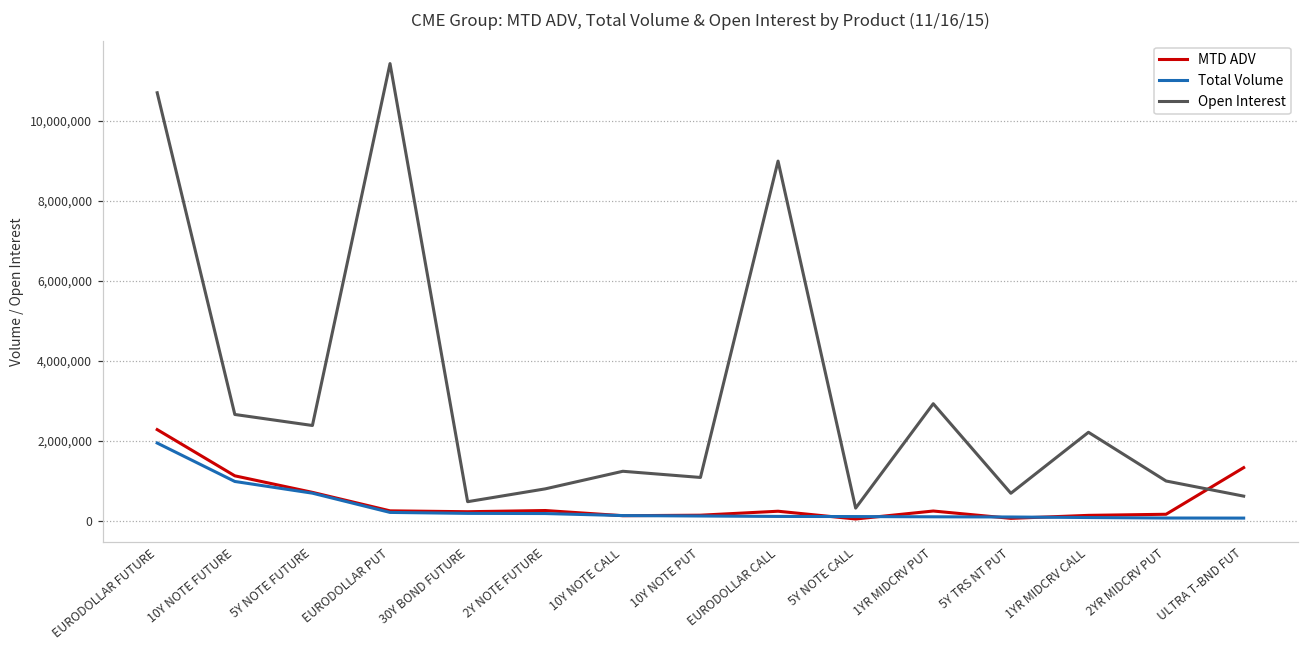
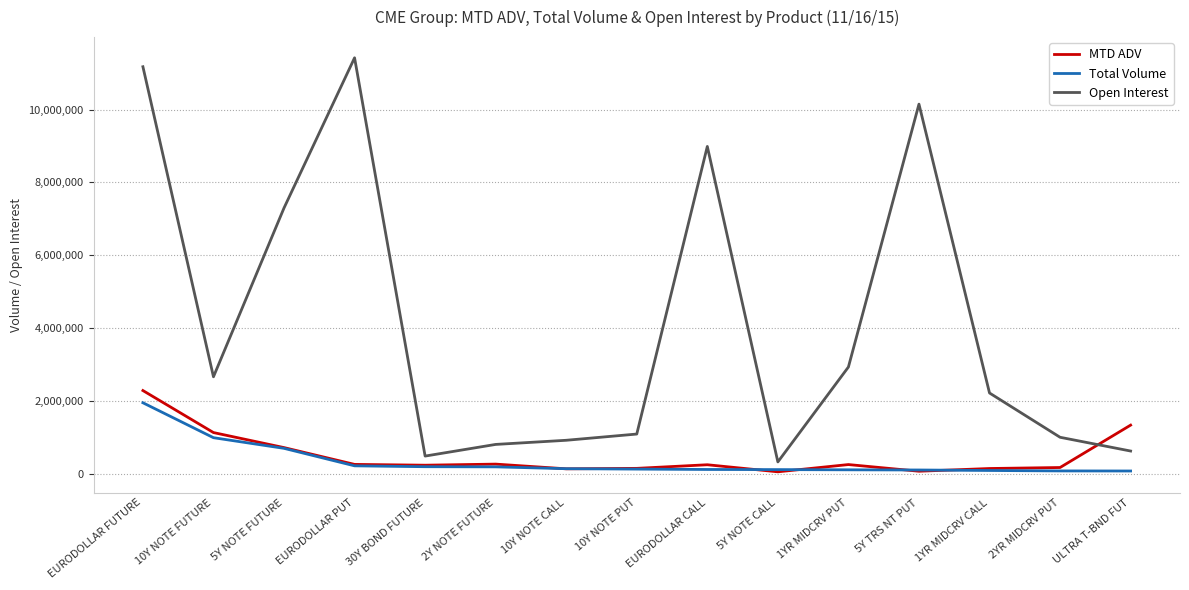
  {
    "MTD ADV": {
      "EURODOLLAR FUTURE": "2,300,000",
      "10Y NOTE FUTURE": "1,100,000",
      "2Y NOTE FUTURE": "300,000",
      "EURODOLLAR CALL": "200,000",
      "1YR MIDCRV PUT": "200,000",
      "2YR MIDCRV PUT": "200,000",
      "ULTRA T-BND FUT": "1,300,000"
    },
    "Total Volume": {
      "EURODOLLAR FUTURE": "1,900,000",
      "10Y NOTE FUTURE": "1,000,000",
      "2Y NOTE FUTURE": "200,000",
      "EURODOLLAR CALL": "100,000",
      "1YR MIDCRV PUT": "100,000",
      "2YR MIDCRV PUT": "100,000",
      "ULTRA T-BND FUT": "100,000"
    },
    "Open Interest": {
-     "EURODOLLAR FUTURE": "10,700,000",
+     "EURODOLLAR FUTURE": "11,200,000",
      "10Y NOTE FUTURE": "2,700,000",
-     "5Y NOTE FUTURE": "2,400,000",
+     "5Y NOTE FUTURE": "7,300,000",
      "EURODOLLAR PUT": "11,400,000",
      "30Y BOND FUTURE": "500,000",
      "2Y NOTE FUTURE": "800,000",
-     "10Y NOTE CALL": "1,200,000",
+     "10Y NOTE CALL": "900,000",
      "10Y NOTE PUT": "1,100,000",
      "EURODOLLAR CALL": "9,000,000",
      "5Y NOTE CALL": "300,000",
      "1YR MIDCRV PUT": "2,900,000",
-     "5Y TRS NT PUT": "700,000",
+     "5Y TRS NT PUT": "10,200,000",
      "1YR MIDCRV CALL": "2,200,000",
      "2YR MIDCRV PUT": "1,000,000",
      "ULTRA T-BND FUT": "600,000"
    }
  }
